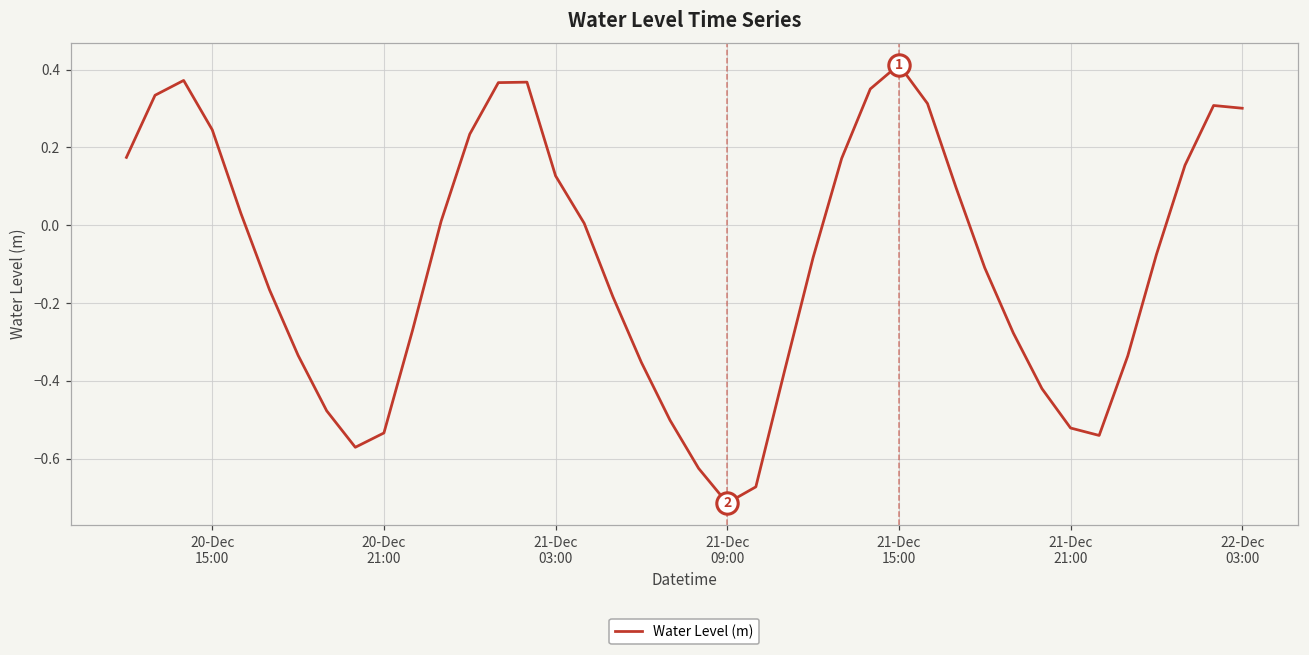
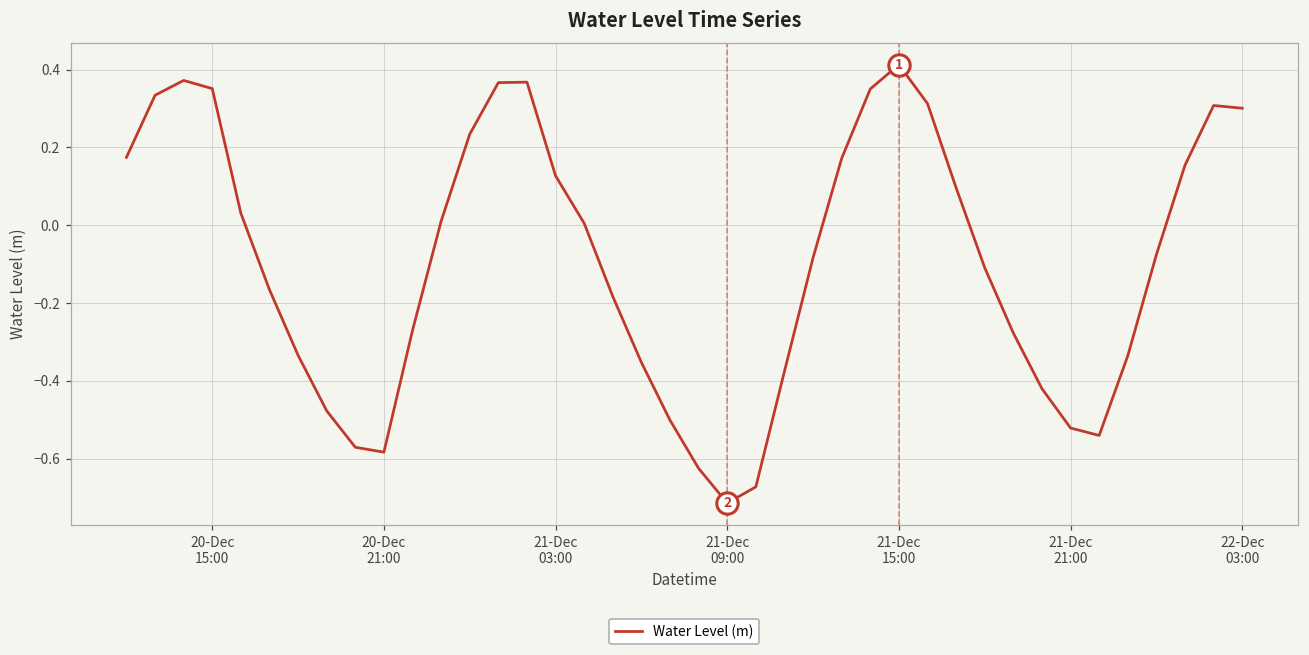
  {
    "Water Level (m)": {
-     "20-Dec 15:00": 0.25,
-     "20-Dec 21:00": -0.53,
+     "20-Dec 15:00": 0.35,
+     "20-Dec 21:00": -0.58,
      "21-Dec 03:00": 0.13,
      "21-Dec 21:00": -0.52,
      "22-Dec 03:00": 0.30
    }
  }
